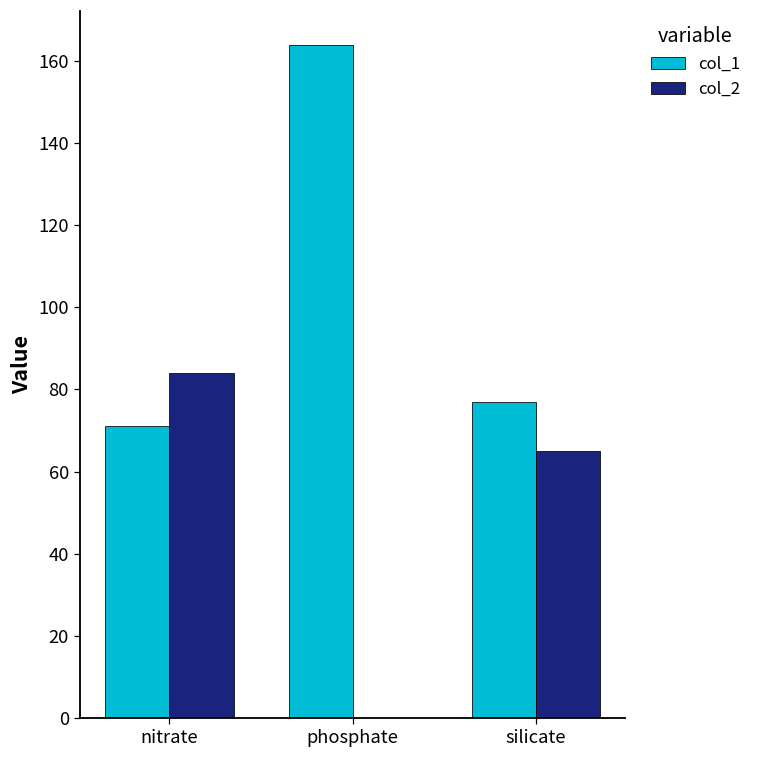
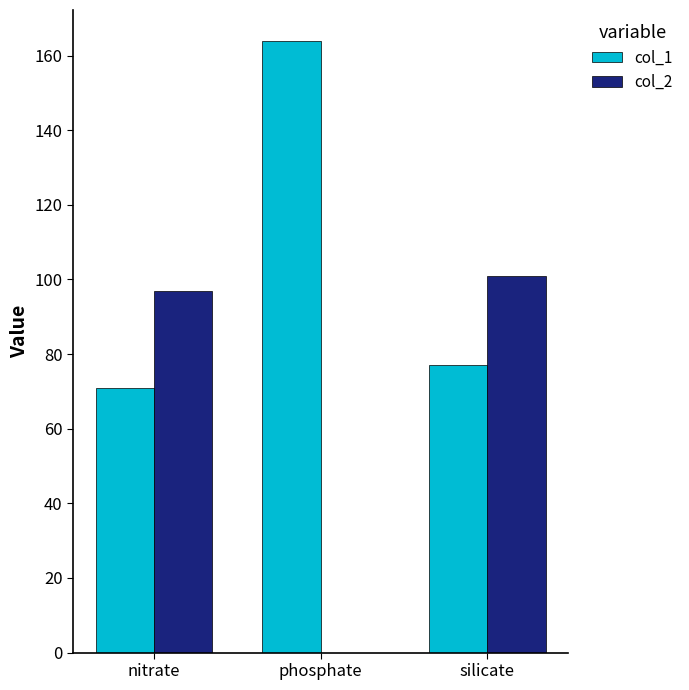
  {
    "col_1": {
      "nitrate": 71,
      "phosphate": 164,
      "silicate": 77
    },
    "col_2": {
-     "nitrate": 84,
+     "nitrate": 97,
      "phosphate": 0,
-     "silicate": 65
+     "silicate": 101
    }
  }
